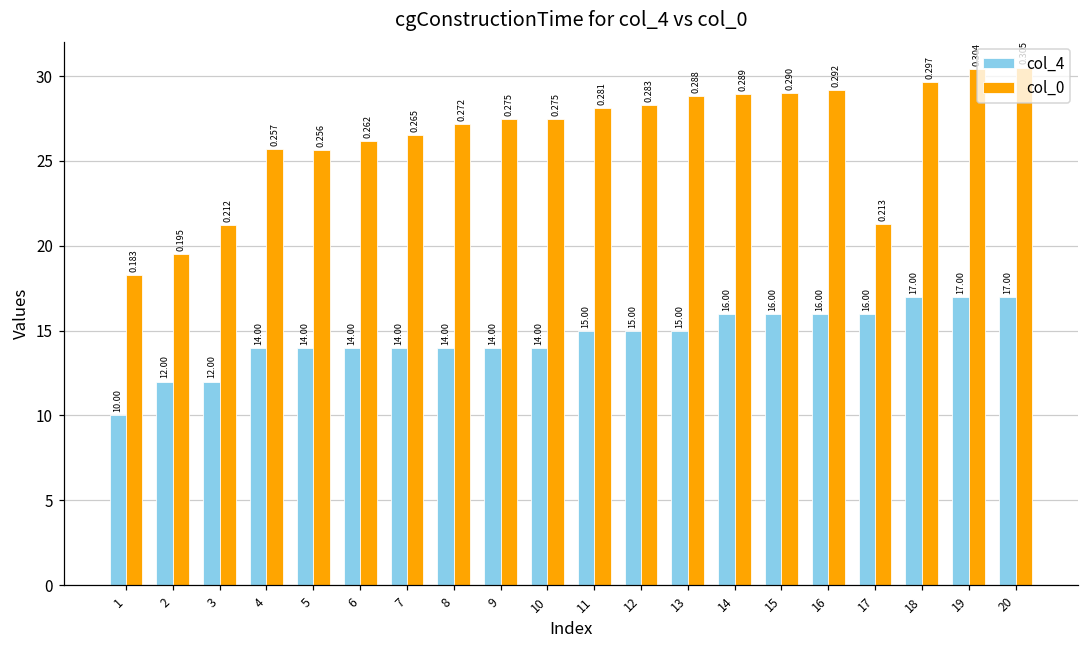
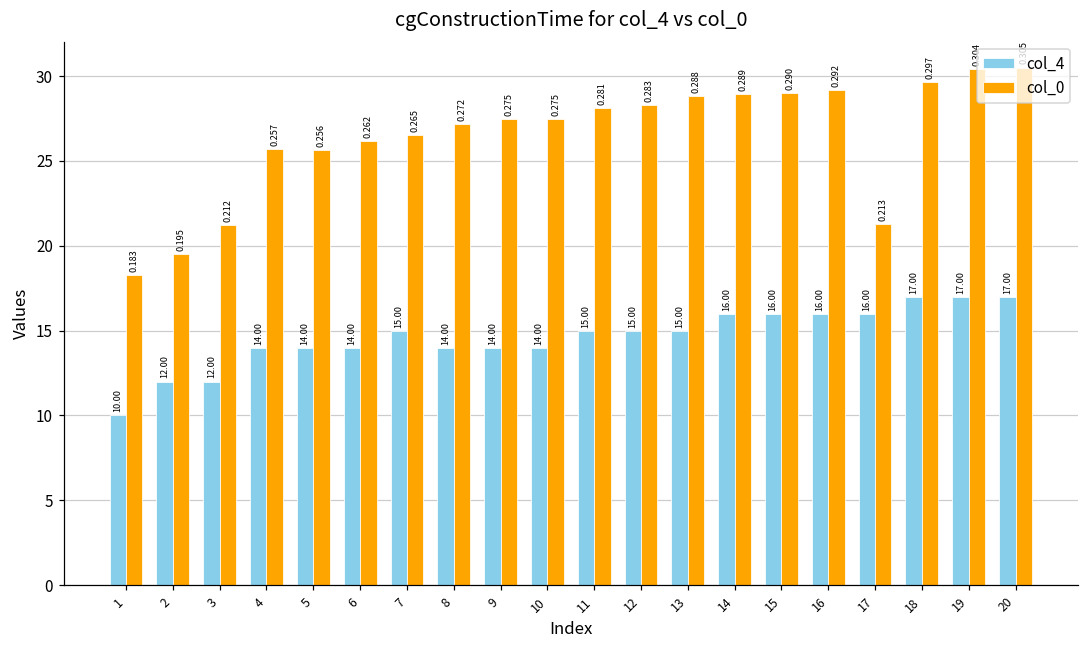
  {
    "col_4": {
      "1": 10.00,
      "2": 12.00,
      "3": 12.00,
      "4": 14.00,
      "5": 14.00,
      "6": 14.00,
-     "7": 14.00,
+     "7": 15.00,
      "8": 14.00,
      "9": 14.00,
      "10": 14.00,
      "11": 15.00,
      "12": 15.00,
      "13": 15.00,
      "14": 16.00,
      "15": 16.00,
      "16": 16.00,
      "17": 16.00,
      "18": 17.00,
      "19": 17.00,
      "20": 17.00
    }
  }
